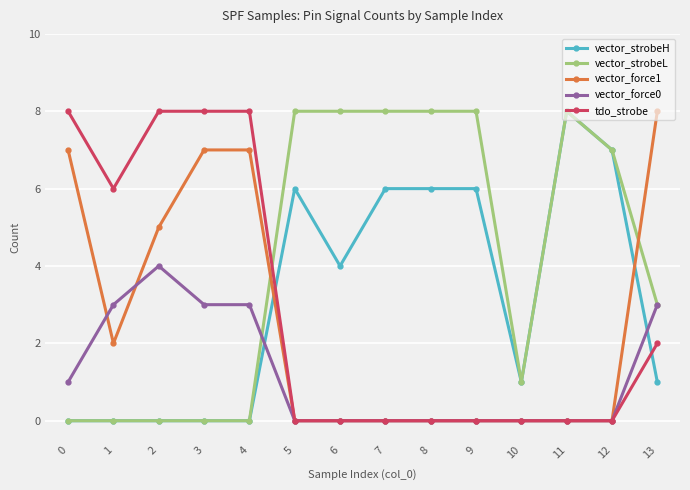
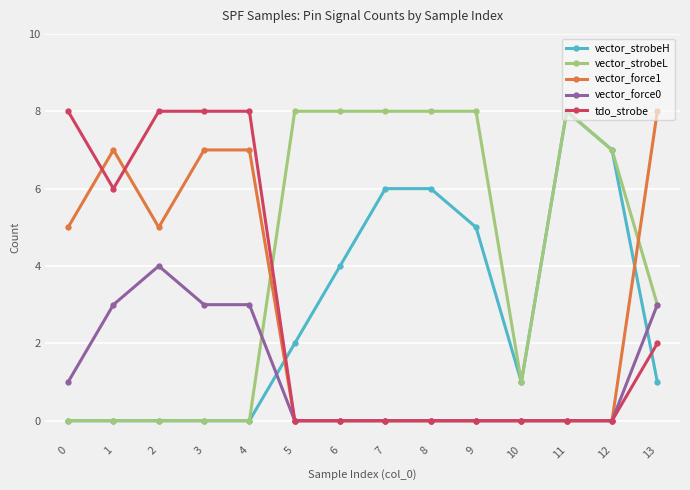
  {
    "vector_strobeH": {
-     "5": 6,
+     "5": 2,
      "6": 4,
      "7": 6,
      "8": 6,
-     "9": 6,
+     "9": 5,
      "13": 1
    },
    "vector_strobeL": {
      "5": 8,
      "6": 8,
      "7": 8,
      "8": 8,
      "9": 8
    },
    "vector_force1": {
-     "0": 7,
-     "1": 2,
+     "0": 5,
+     "1": 7,
      "2": 5,
      "3": 7,
      "4": 7
    },
    "vector_force0": {
      "0": 1,
      "1": 3,
      "2": 4,
      "3": 3,
      "4": 3
    },
    "tdo_strobe": {
      "0": 8,
      "1": 6,
      "2": 8,
      "3": 8,
      "4": 8,
      "13": 2
    }
  }
